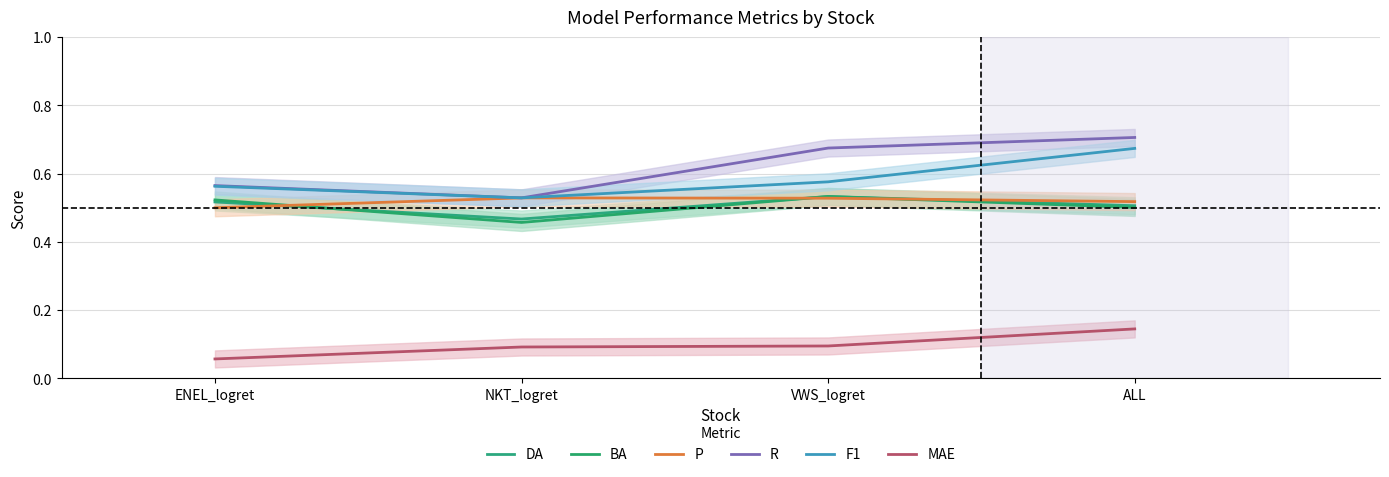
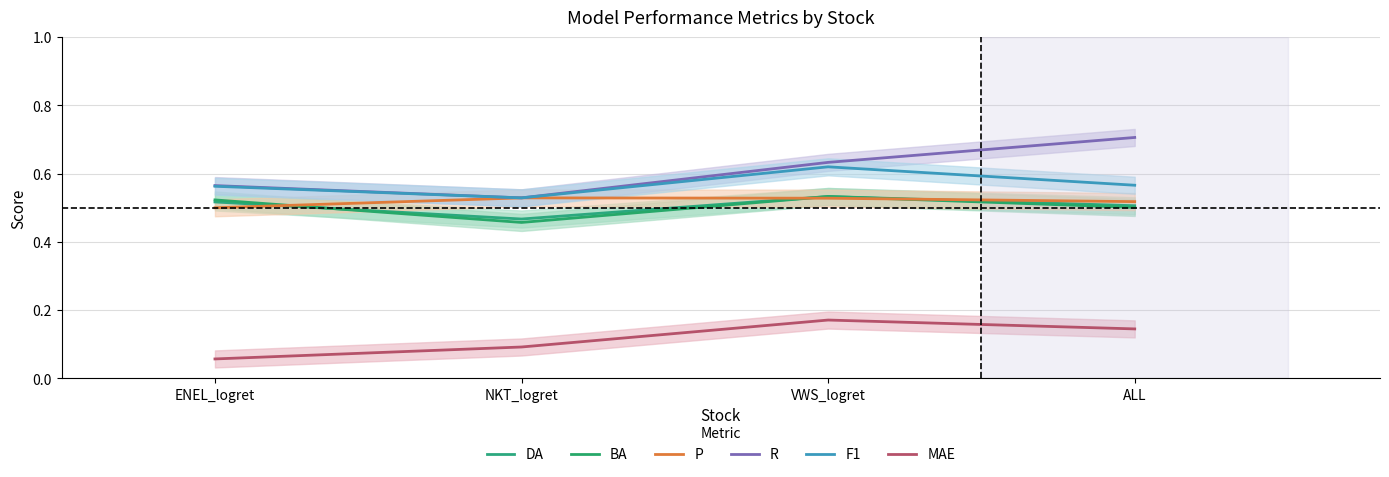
  {
    "P": {
      "ENEL_logret": 0.50,
      "ALL": 0.52
    },
    "R": {
-     "VWS_logret": 0.68
+     "VWS_logret": 0.63
    },
    "F1": {
-     "VWS_logret": 0.58,
-     "ALL": 0.67
+     "VWS_logret": 0.62,
+     "ALL": 0.57
    },
    "MAE": {
      "ENEL_logret": 0.06,
      "NKT_logret": 0.09,
-     "VWS_logret": 0.10,
+     "VWS_logret": 0.17,
      "ALL": 0.15
    }
  }
